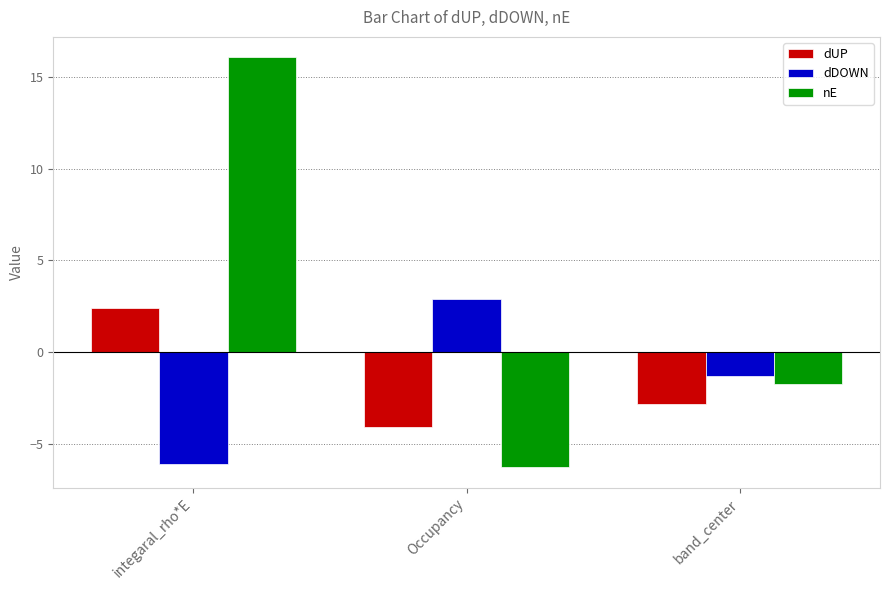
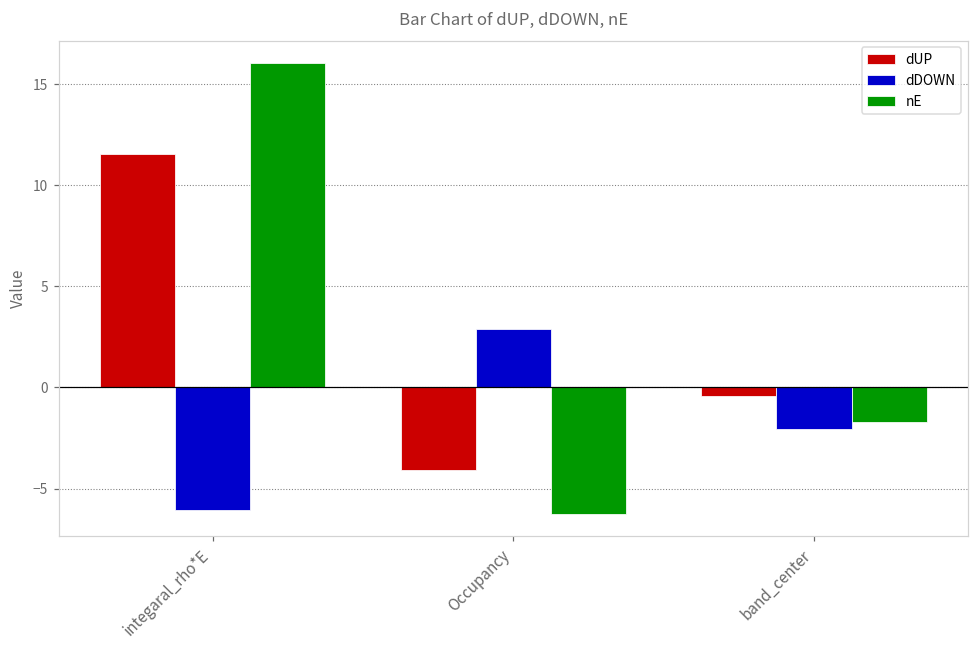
  {
    "dUP": {
-     "integaral_rho*E": 2.4,
+     "integaral_rho*E": 11.5,
      "Occupancy": -4.1,
-     "band_center": -2.8
+     "band_center": -0.4
    },
    "dDOWN": {
      "integaral_rho*E": -6.1,
      "Occupancy": 2.9,
-     "band_center": -1.3
+     "band_center": -2.1
    },
    "nE": {
      "integaral_rho*E": 16.1,
      "Occupancy": -6.3,
      "band_center": -1.7
    }
  }
